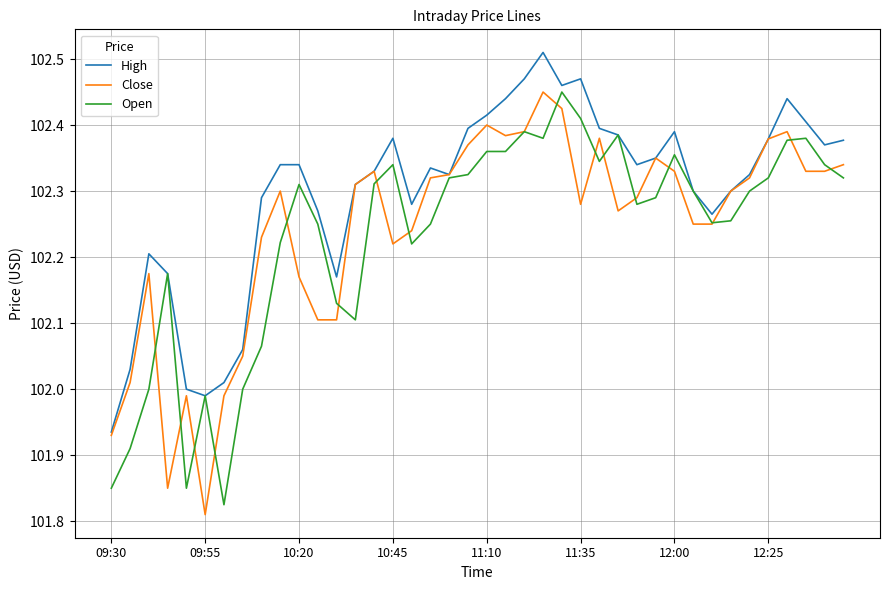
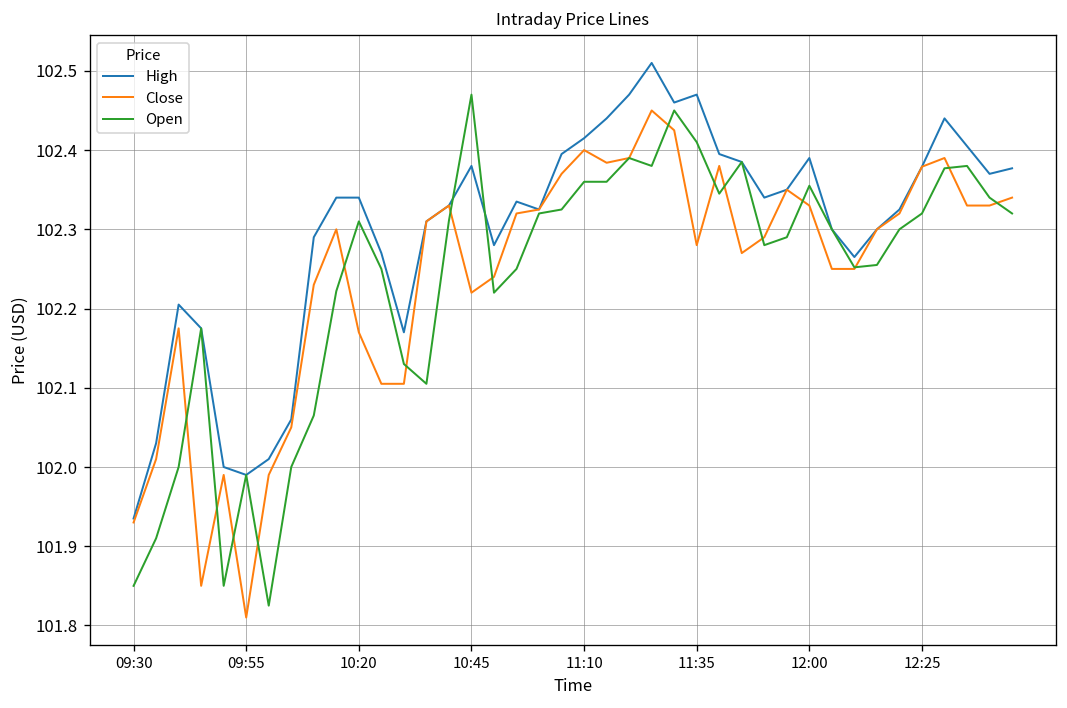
  {
    "High": {
      "09:30": 101.94,
      "10:20": 102.34,
      "10:45": 102.38,
      "11:10": 102.42,
      "11:35": 102.47,
      "12:00": 102.39
    },
    "Close": {
      "09:30": 101.93,
      "09:55": 101.81,
      "10:20": 102.17,
      "10:45": 102.22,
      "11:10": 102.40,
      "11:35": 102.28,
      "12:00": 102.33
    },
    "Open": {
      "09:30": 101.85,
      "10:20": 102.31,
-     "10:45": 102.34,
+     "10:45": 102.47,
      "11:10": 102.36,
      "11:35": 102.41,
      "12:00": 102.36,
      "12:25": 102.32
    }
  }
